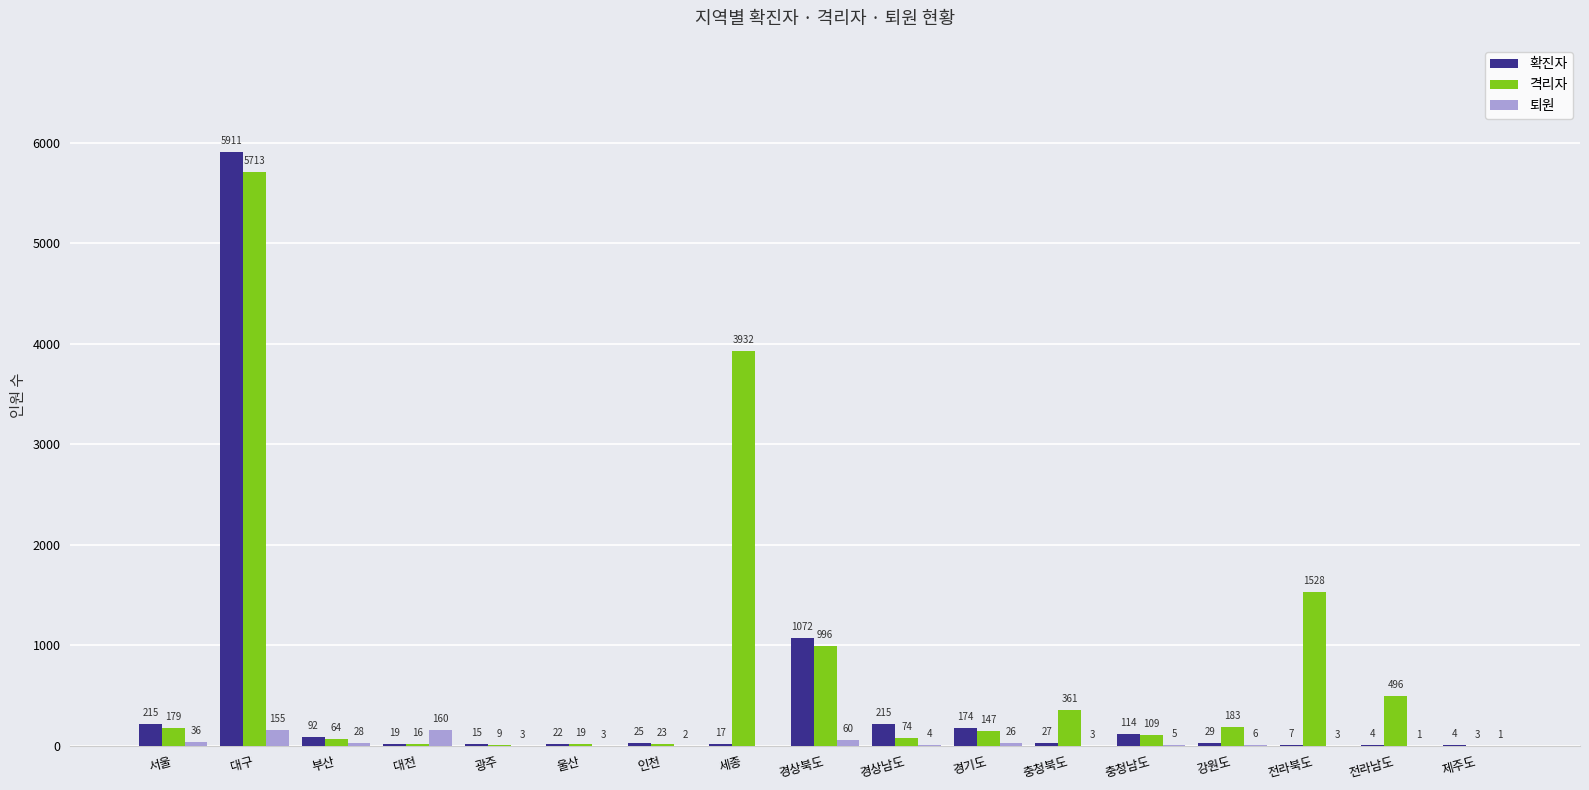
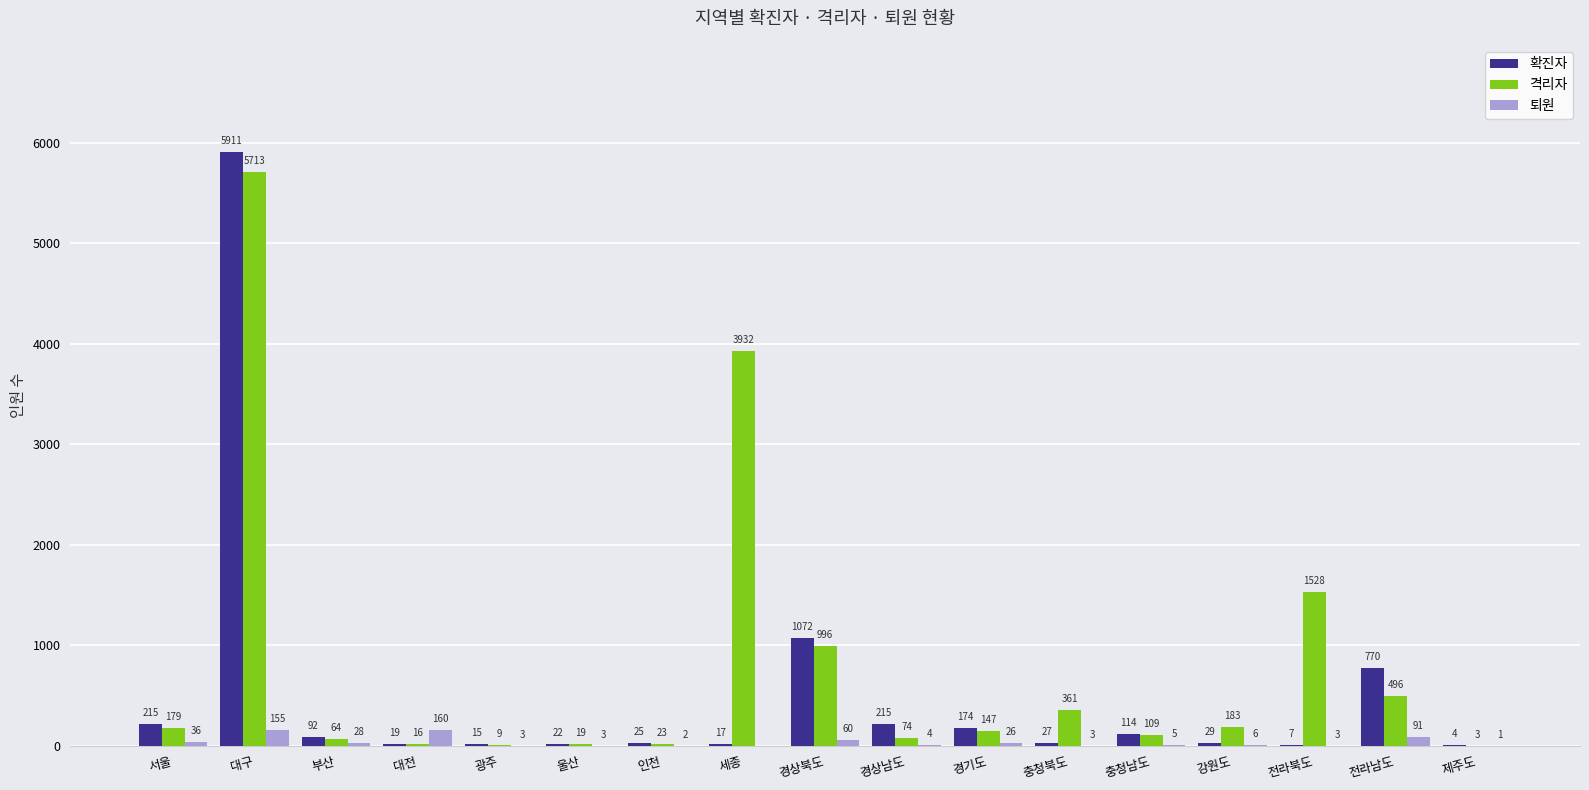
  {
    "확진자": {
      "서울": 215,
      "대구": 5911,
      "부산": 92,
      "대전": 19,
      "광주": 15,
      "울산": 22,
      "인천": 25,
      "세종": 17,
      "경상북도": 1072,
      "경상남도": 215,
      "경기도": 174,
      "충청북도": 27,
      "충청남도": 114,
      "강원도": 29,
      "전라북도": 7,
-     "전라남도": 4,
+     "전라남도": 770,
      "제주도": 4
    },
    "격리자": {
      "서울": 179,
      "대구": 5713,
      "부산": 64,
      "대전": 16,
      "광주": 9,
      "울산": 19,
      "인천": 23,
      "세종": 3932,
      "경상북도": 996,
      "경상남도": 74,
      "경기도": 147,
      "충청북도": 361,
      "충청남도": 109,
      "강원도": 183,
      "전라북도": 1528,
      "전라남도": 496,
      "제주도": 3
    },
    "퇴원": {
      "서울": 36,
      "대구": 155,
      "부산": 28,
      "대전": 160,
      "광주": 3,
      "울산": 3,
      "인천": 2,
      "경상북도": 60,
      "경상남도": 4,
      "경기도": 26,
      "충청북도": 3,
      "충청남도": 5,
      "강원도": 6,
      "전라북도": 3,
-     "전라남도": 1,
+     "전라남도": 91,
      "제주도": 1
    }
  }
